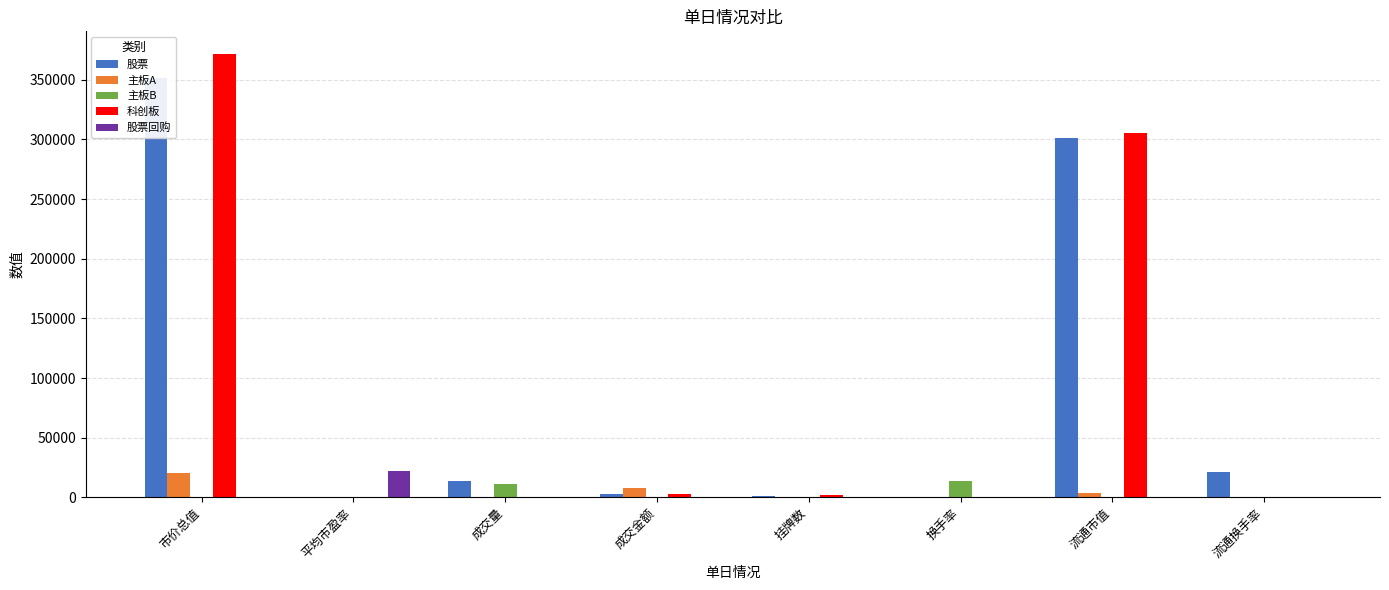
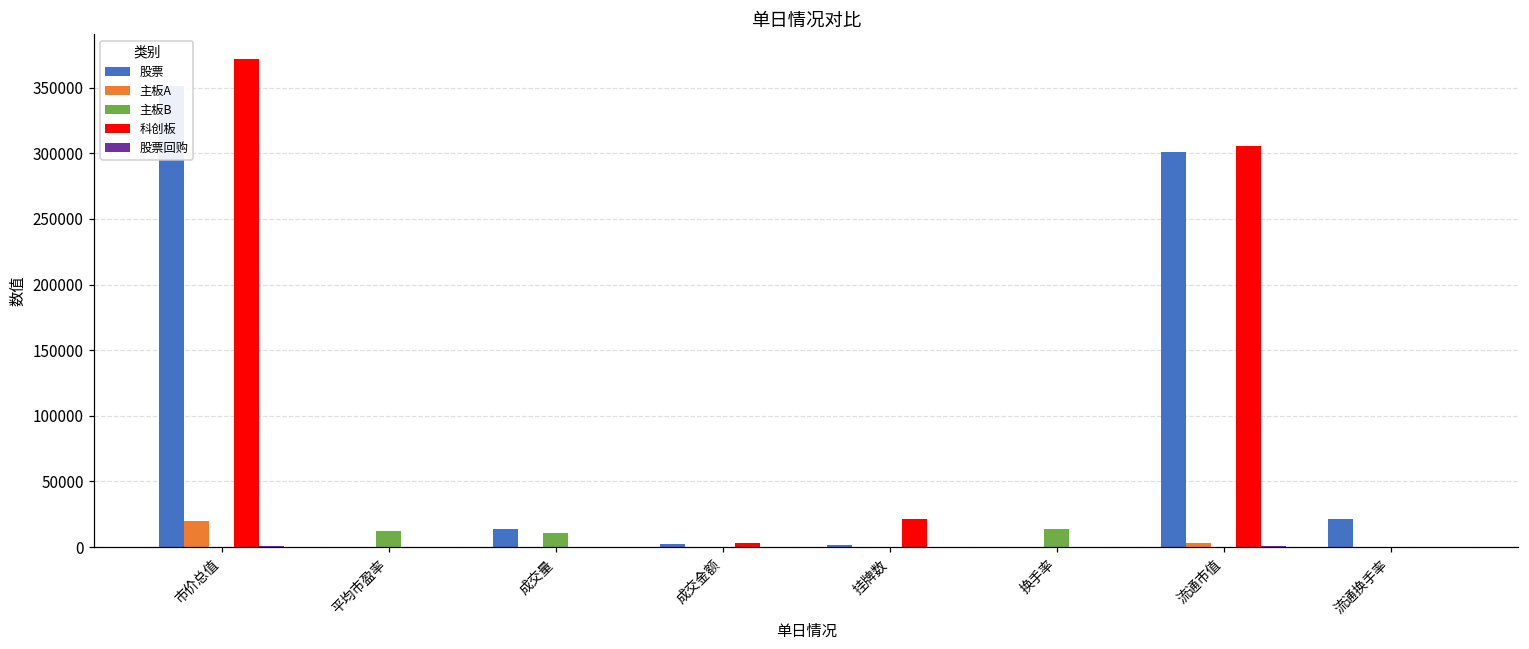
  {
    "股票": {
      "成交量": 14000,
      "成交金额": 3000,
      "流通市值": 301000,
      "流通换手率": 22000
    },
    "主板A": {
      "市价总值": 20000,
-     "成交金额": 8000,
+     "成交金额": 0,
      "流通市值": 3000
    },
    "主板B": {
      "市价总值": 0,
-     "平均市盈率": 0,
+     "平均市盈率": 12000,
      "成交量": 11000,
      "挂牌数": 0,
      "换手率": 14000,
      "流通市值": 0,
      "流通换手率": 0
    },
    "科创板": {
      "市价总值": 372000,
      "成交金额": 3000,
-     "挂牌数": 2000,
+     "挂牌数": 21000,
      "流通市值": 305000
    },
    "股票回购": {
-     "平均市盈率": 22000
+     "平均市盈率": 0
    }
  }
